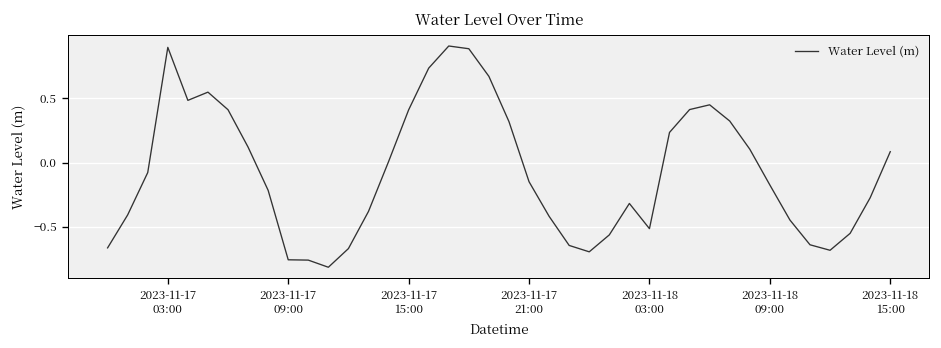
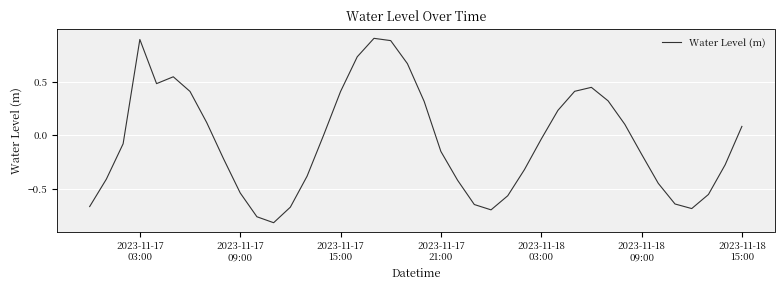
  {
    "2023-11-17 03:00": 0.90,
-   "2023-11-17 09:00": -0.76,
+   "2023-11-17 09:00": -0.54,
    "2023-11-17 15:00": 0.41,
    "2023-11-17 21:00": -0.15,
-   "2023-11-18 03:00": -0.51,
+   "2023-11-18 03:00": -0.03,
    "2023-11-18 09:00": -0.17,
    "2023-11-18 15:00": 0.08
  }
